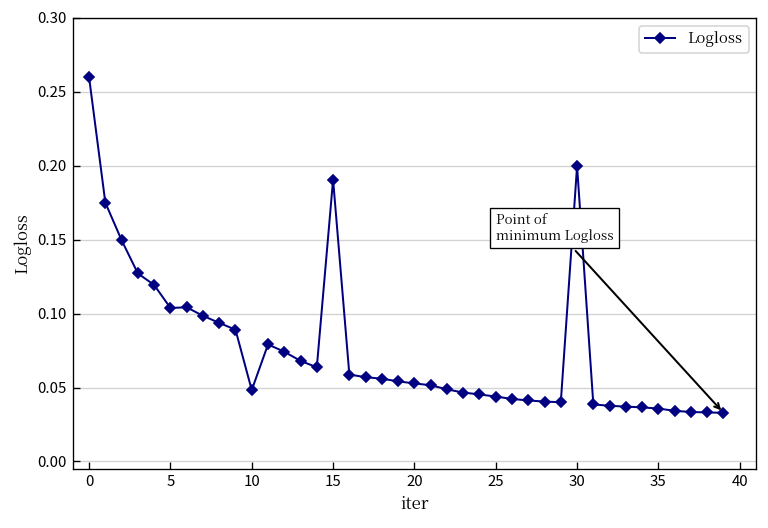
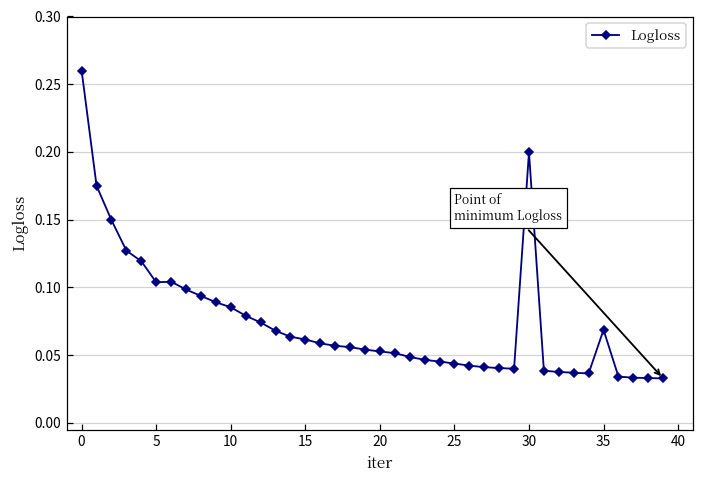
  {
    "0": 0.260,
    "5": 0.104,
-   "10": 0.048,
-   "15": 0.191,
+   "10": 0.085,
+   "15": 0.062,
    "20": 0.053,
    "25": 0.044,
    "30": 0.200,
-   "35": 0.036
+   "35": 0.069
  }
